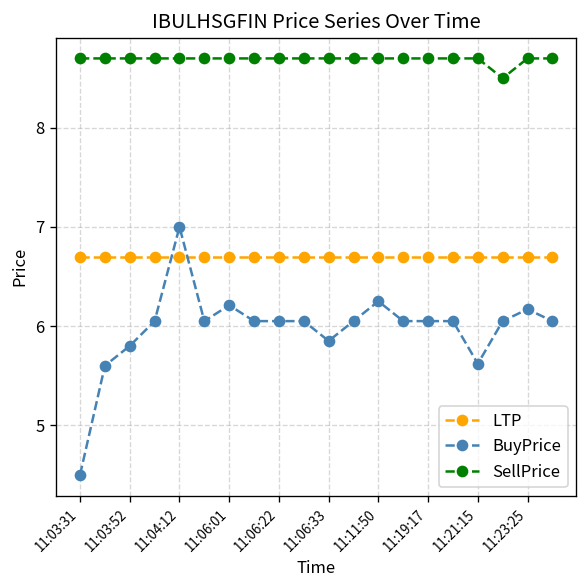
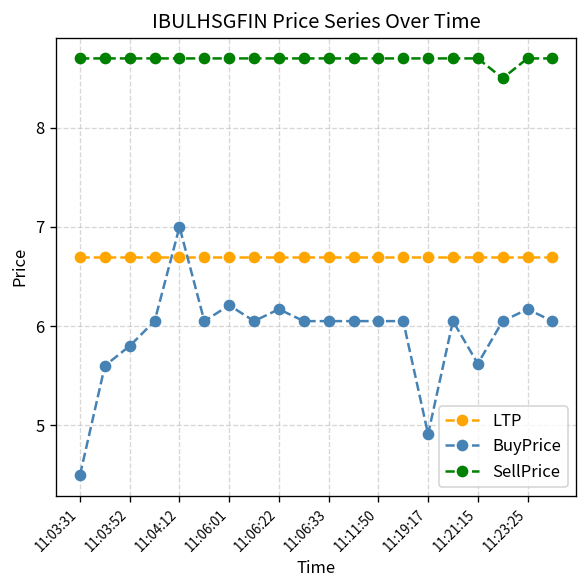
  {
    "LTP": {
      "11:03:31": 6.7,
      "11:03:52": 6.7,
      "11:04:12": 6.7,
      "11:06:01": 6.7,
      "11:06:22": 6.7,
      "11:06:33": 6.7,
      "11:11:50": 6.7,
      "11:19:17": 6.7,
      "11:21:15": 6.7,
      "11:23:25": 6.7
    },
    "BuyPrice": {
      "11:03:31": 4.5,
      "11:03:52": 5.8,
      "11:04:12": 7.0,
      "11:06:01": 6.2,
-     "11:06:22": 6.1,
-     "11:06:33": 5.9,
-     "11:11:50": 6.3,
-     "11:19:17": 6.1,
+     "11:06:22": 6.2,
+     "11:06:33": 6.1,
+     "11:11:50": 6.1,
+     "11:19:17": 4.9,
      "11:21:15": 5.6,
      "11:23:25": 6.2
    },
    "SellPrice": {
      "11:03:31": 8.7,
      "11:03:52": 8.7,
      "11:04:12": 8.7,
      "11:06:01": 8.7,
      "11:06:22": 8.7,
      "11:06:33": 8.7,
      "11:11:50": 8.7,
      "11:19:17": 8.7,
      "11:21:15": 8.7,
      "11:23:25": 8.7
    }
  }
